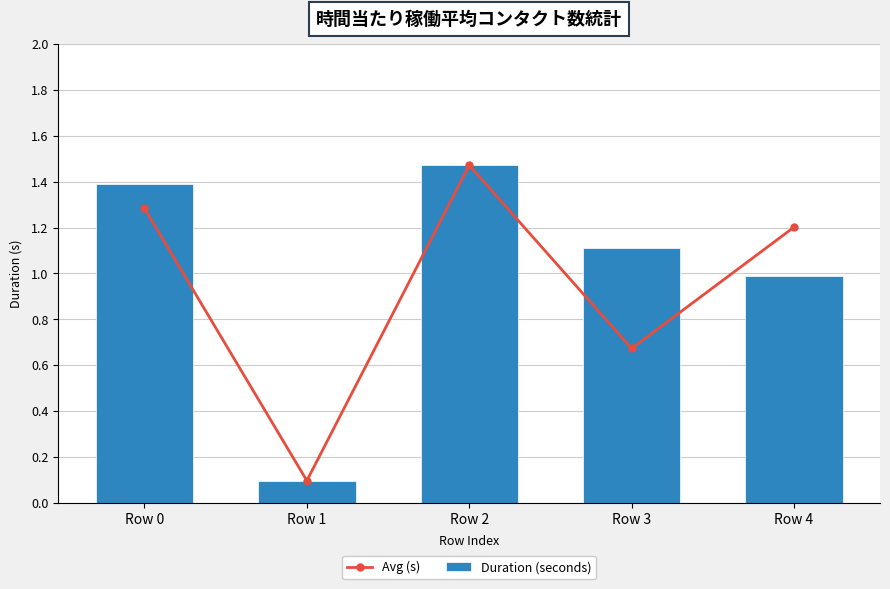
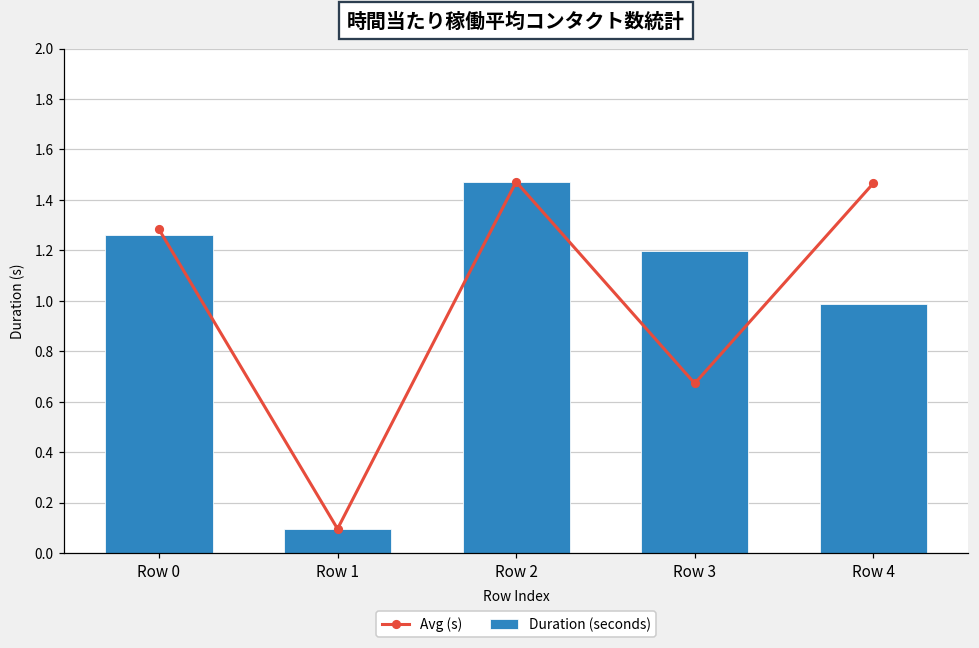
  {
    "Duration (seconds)": {
-     "Row 0": 1.39,
+     "Row 0": 1.26,
      "Row 1": 0.10,
      "Row 2": 1.47,
-     "Row 3": 1.11,
+     "Row 3": 1.20,
      "Row 4": 0.99
    },
    "Avg (s)": {
      "Row 0": 1.28,
      "Row 1": 0.10,
      "Row 2": 1.47,
      "Row 3": 0.67,
-     "Row 4": 1.20
+     "Row 4": 1.47
    }
  }
